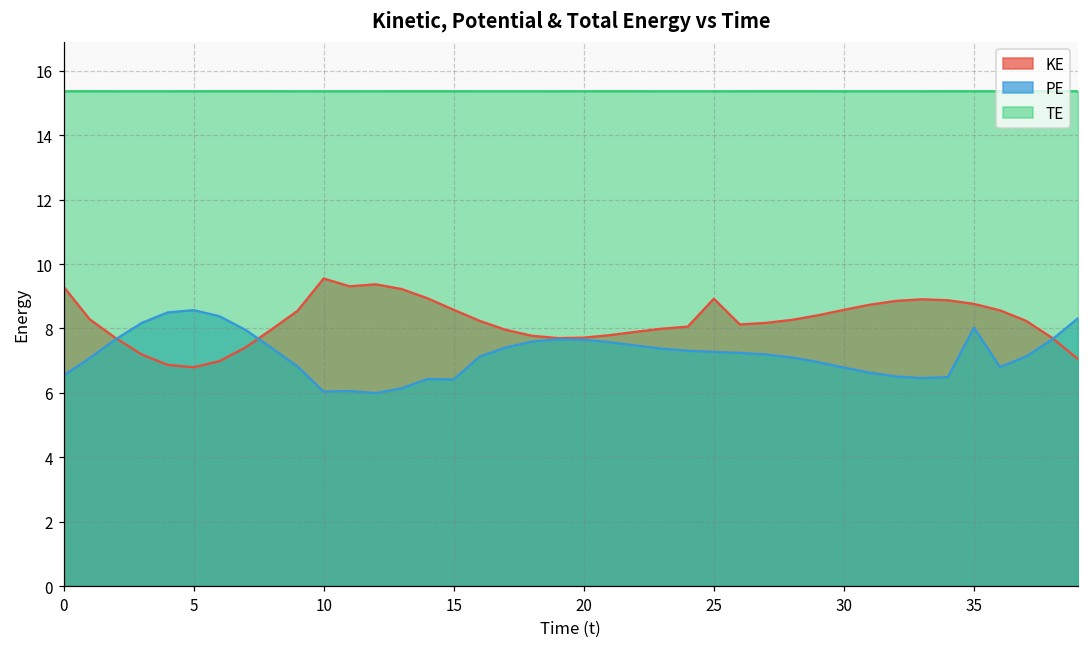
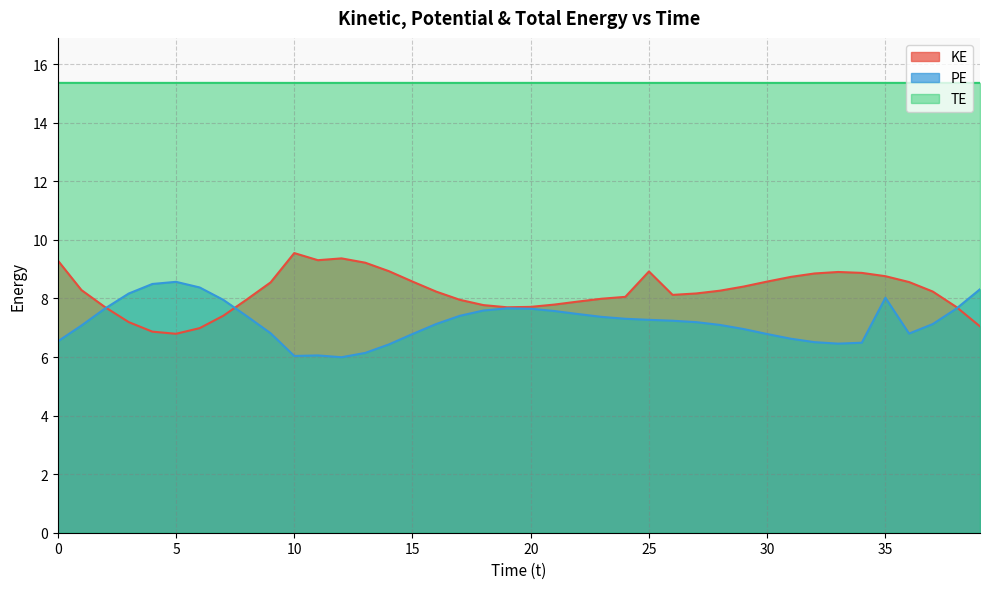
  {
    "KE": {
      "0": 9.3,
      "5": 6.8,
      "10": 9.6,
      "15": 8.6,
      "25": 8.9,
      "30": 8.6,
      "35": 8.8
    },
    "PE": {
      "0": 6.5,
      "5": 8.6,
      "10": 6.0,
-     "15": 6.4,
+     "15": 6.8,
      "25": 7.3,
      "30": 6.8,
      "35": 8.0
    },
    "TE": {
      "0": 15.4,
      "5": 15.4,
      "10": 15.4,
      "15": 15.4,
      "20": 15.4,
      "25": 15.4,
      "30": 15.4,
      "35": 15.4
    }
  }
